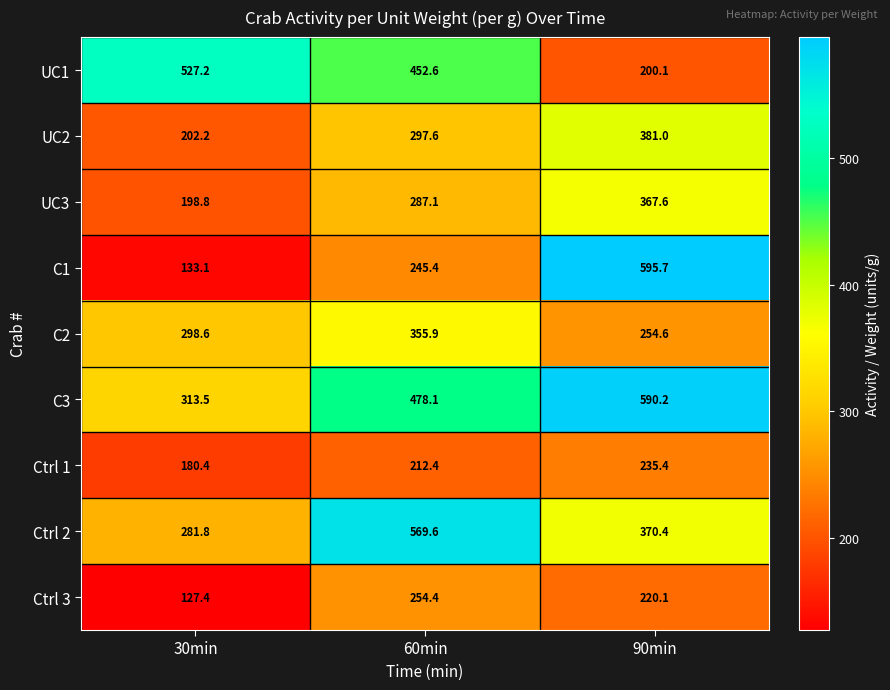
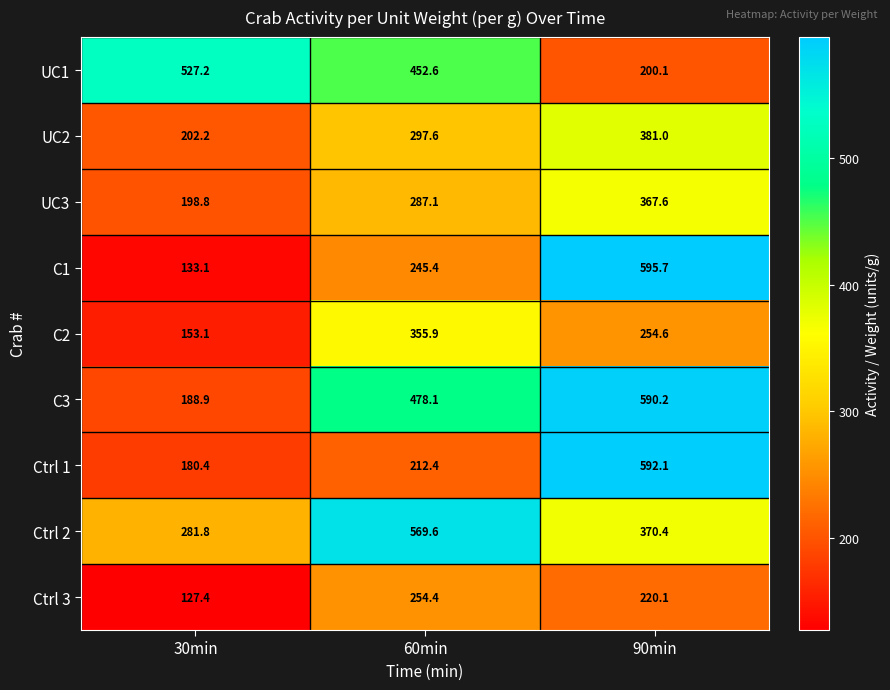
  {
    "UC1": {
      "30min": 527.2,
      "60min": 452.6,
      "90min": 200.1
    },
    "UC2": {
      "30min": 202.2,
      "60min": 297.6,
      "90min": 381.0
    },
    "UC3": {
      "30min": 198.8,
      "60min": 287.1,
      "90min": 367.6
    },
    "C1": {
      "30min": 133.1,
      "60min": 245.4,
      "90min": 595.7
    },
    "C2": {
-     "30min": 298.6,
+     "30min": 153.1,
      "60min": 355.9,
      "90min": 254.6
    },
    "C3": {
-     "30min": 313.5,
+     "30min": 188.9,
      "60min": 478.1,
      "90min": 590.2
    },
    "Ctrl 1": {
      "30min": 180.4,
      "60min": 212.4,
-     "90min": 235.4
+     "90min": 592.1
    },
    "Ctrl 2": {
      "30min": 281.8,
      "60min": 569.6,
      "90min": 370.4
    },
    "Ctrl 3": {
      "30min": 127.4,
      "60min": 254.4,
      "90min": 220.1
    }
  }
